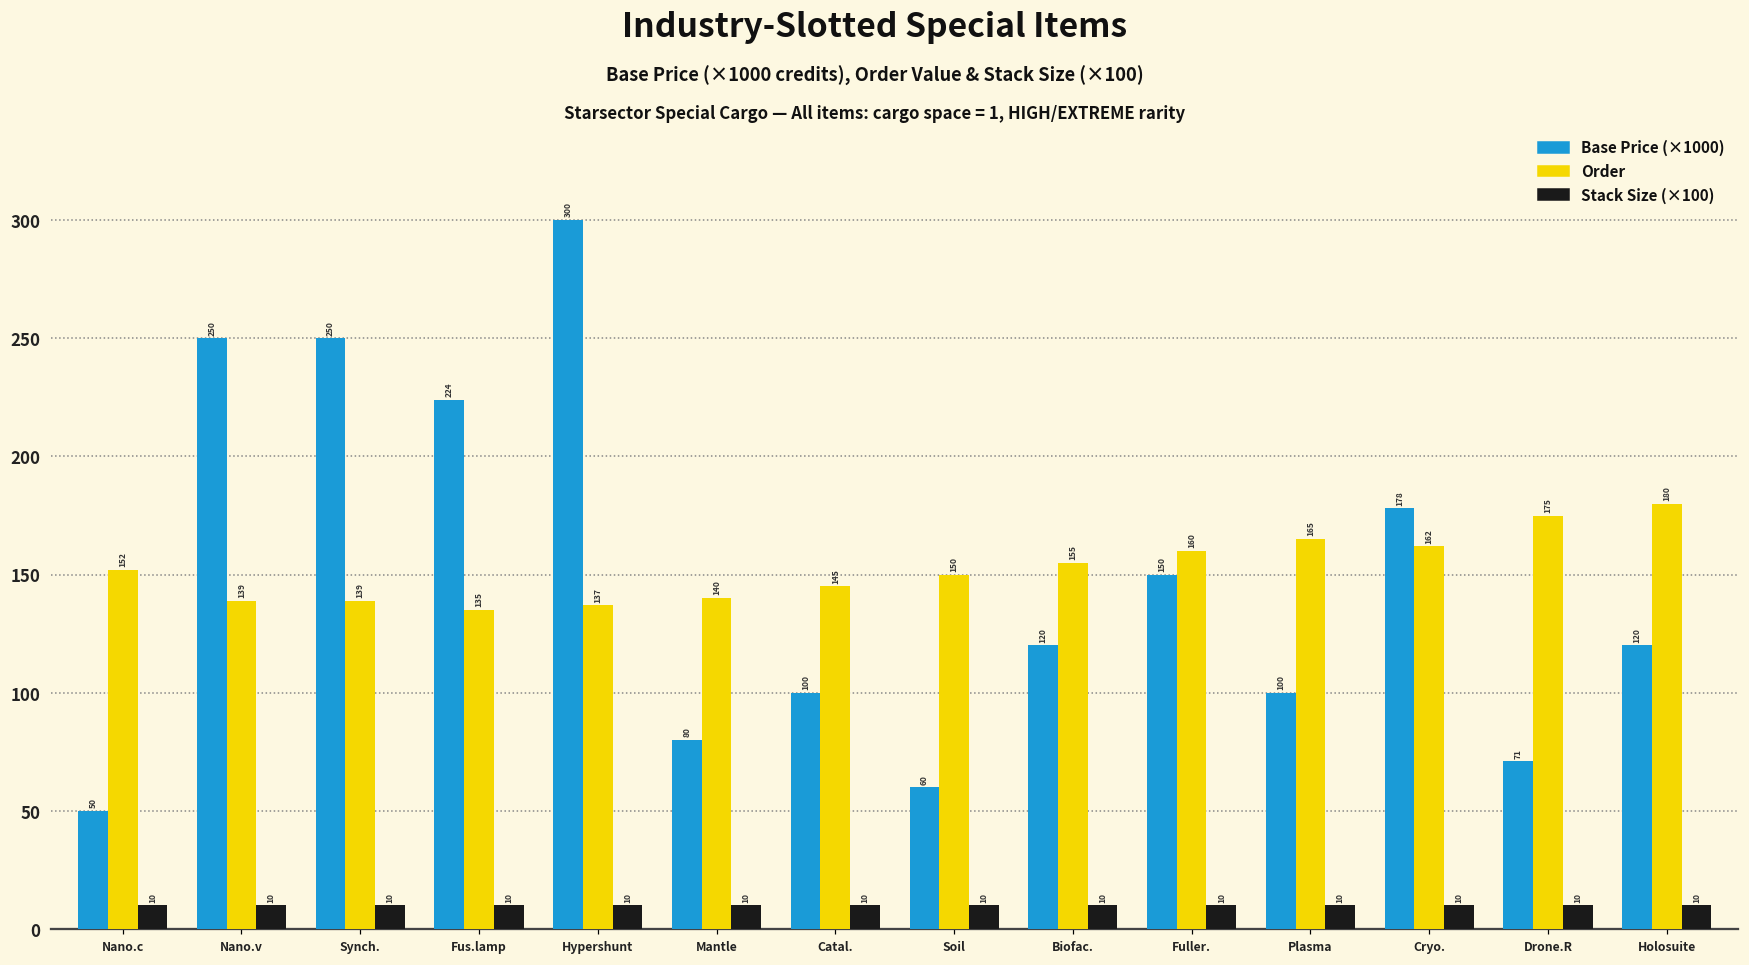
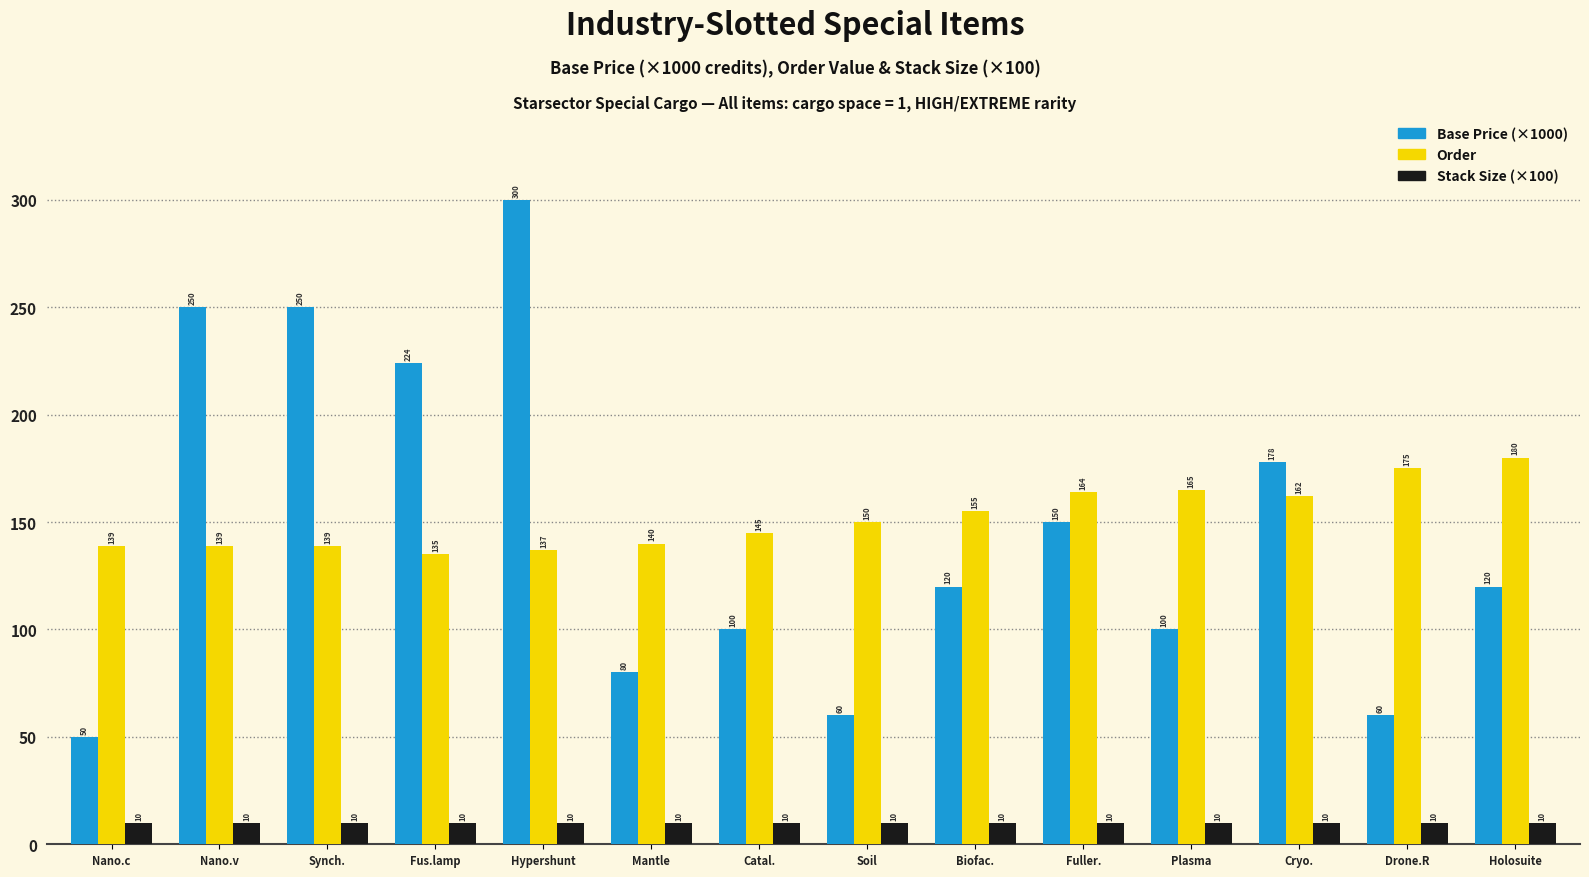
  {
    "Base Price (×1000)": {
      "Nano.c": 50,
      "Nano.v": 250,
      "Synch.": 250,
      "Fus.lamp": 224,
      "Hypershunt": 300,
      "Mantle": 80,
      "Catal.": 100,
      "Soil": 60,
      "Biofac.": 120,
      "Fuller.": 150,
      "Plasma": 100,
      "Cryo.": 178,
-     "Drone.R": 71,
+     "Drone.R": 60,
      "Holosuite": 120
    },
    "Order": {
-     "Nano.c": 152,
+     "Nano.c": 139,
      "Nano.v": 139,
      "Synch.": 139,
      "Fus.lamp": 135,
      "Hypershunt": 137,
      "Mantle": 140,
      "Catal.": 145,
      "Soil": 150,
      "Biofac.": 155,
-     "Fuller.": 160,
+     "Fuller.": 164,
      "Plasma": 165,
      "Cryo.": 162,
      "Drone.R": 175,
      "Holosuite": 180
    },
    "Stack Size (×100)": {
      "Nano.c": 10,
      "Nano.v": 10,
      "Synch.": 10,
      "Fus.lamp": 10,
      "Hypershunt": 10,
      "Mantle": 10,
      "Catal.": 10,
      "Soil": 10,
      "Biofac.": 10,
      "Fuller.": 10,
      "Plasma": 10,
      "Cryo.": 10,
      "Drone.R": 10,
      "Holosuite": 10
    }
  }
